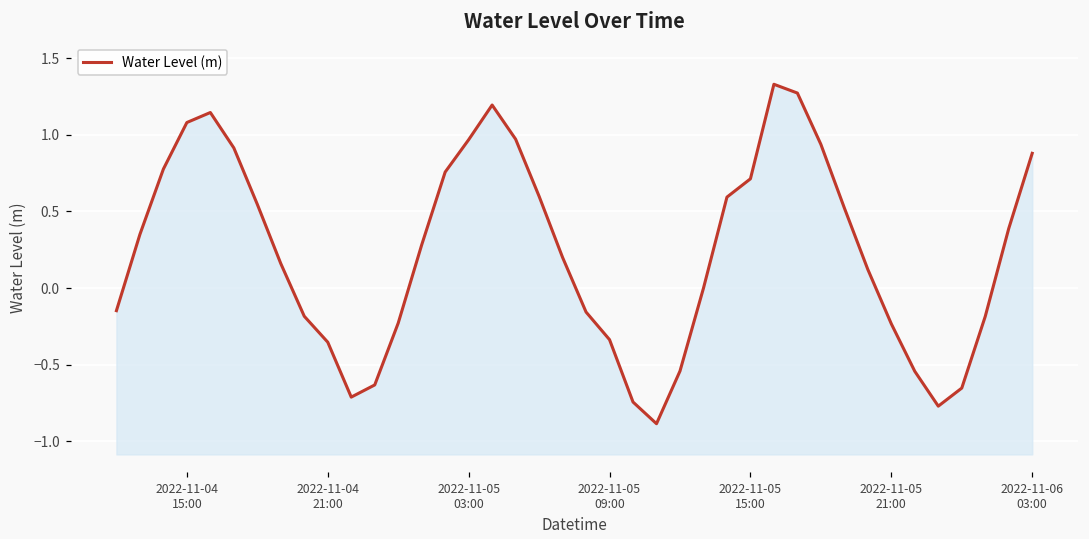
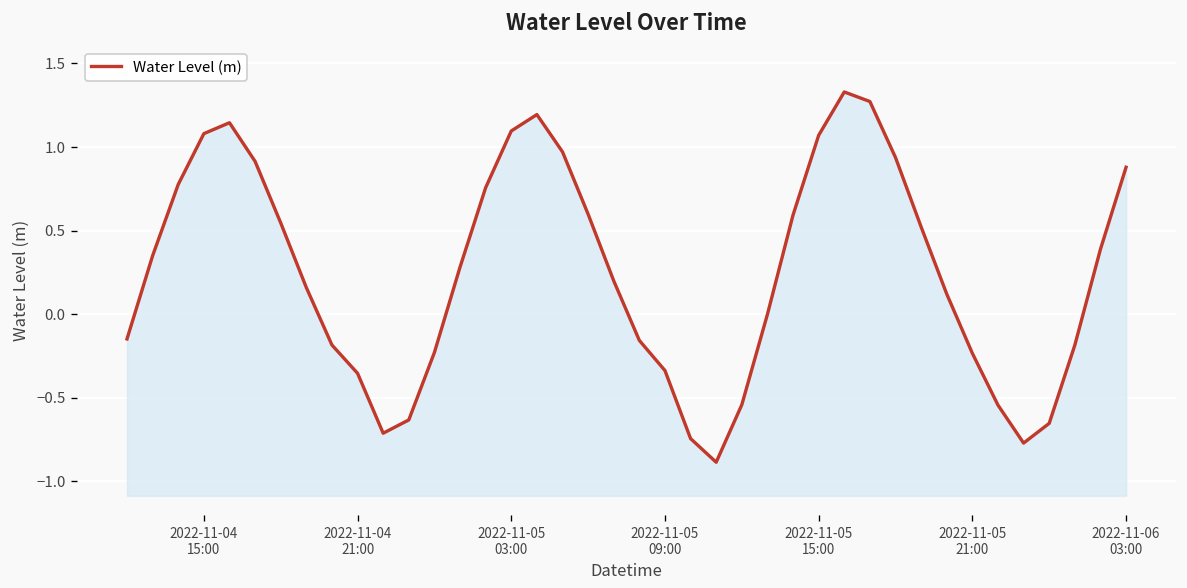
  {
    "2022-11-04 15:00": 1.08,
    "2022-11-04 21:00": -0.35,
-   "2022-11-05 03:00": 0.97,
+   "2022-11-05 03:00": 1.10,
    "2022-11-05 09:00": -0.34,
-   "2022-11-05 15:00": 0.71,
+   "2022-11-05 15:00": 1.07,
    "2022-11-05 21:00": -0.23,
    "2022-11-06 03:00": 0.88
  }
